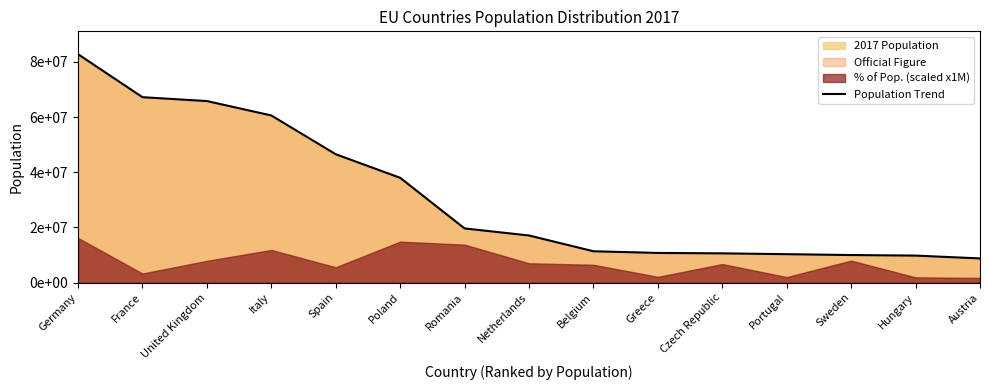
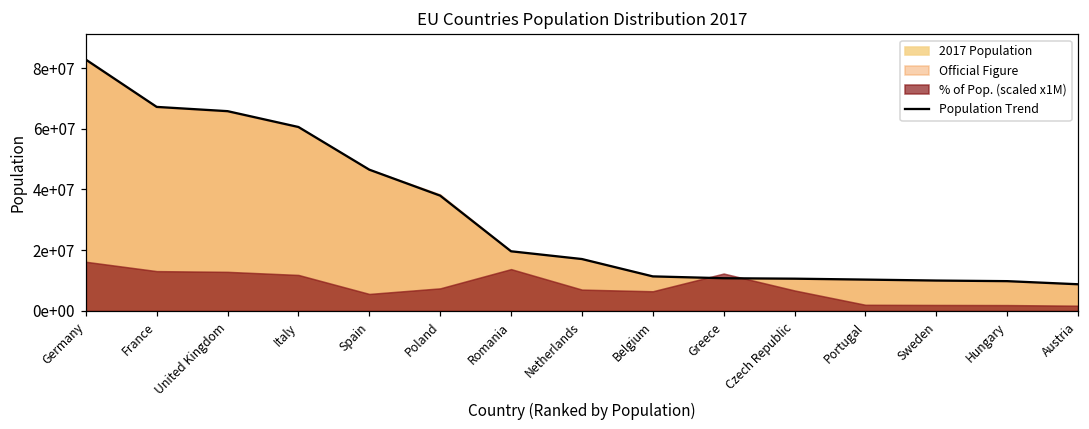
  {
    "% of Pop. (scaled x1M)": {
      "Germany": 16000000,
-     "France": 3000000,
-     "United Kingdom": 8000000,
+     "France": 13000000,
+     "United Kingdom": 13000000,
      "Italy": 12000000,
      "Spain": 6000000,
-     "Poland": 15000000,
+     "Poland": 7000000,
      "Romania": 14000000,
      "Netherlands": 7000000,
      "Belgium": 6000000,
-     "Greece": 2000000,
+     "Greece": 12000000,
      "Czech Republic": 7000000,
      "Portugal": 2000000,
-     "Sweden": 8000000,
+     "Sweden": 2000000,
      "Hungary": 2000000,
      "Austria": 2000000
    }
  }
